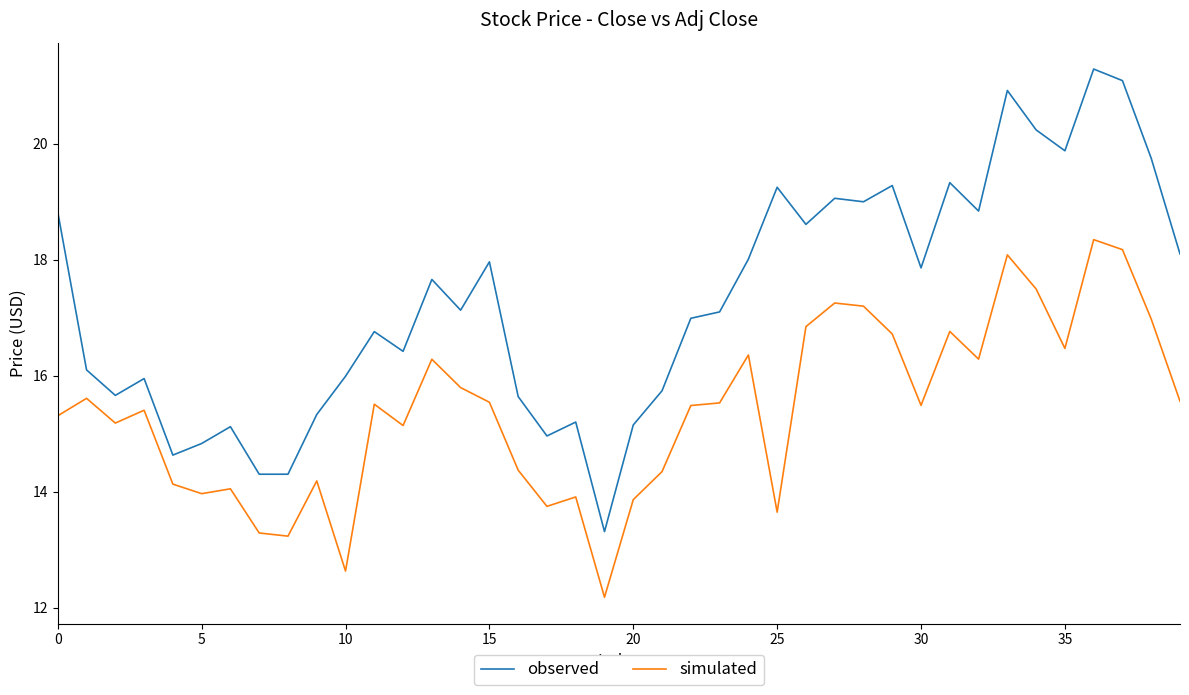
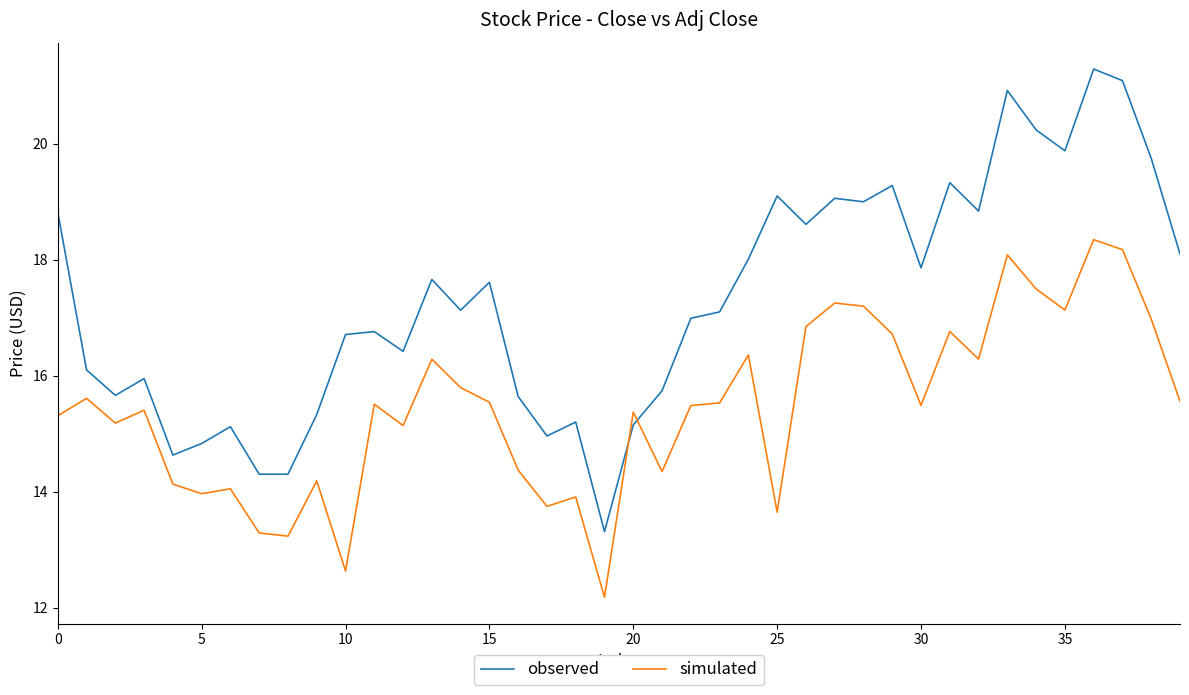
  {
    "observed": {
      "0": 18.8,
      "5": 14.8,
-     "10": 16.0,
-     "15": 18.0,
+     "10": 16.7,
+     "15": 17.6,
      "20": 15.2,
-     "25": 19.3,
+     "25": 19.1,
      "30": 17.9,
      "35": 19.9
    },
    "simulated": {
      "0": 15.3,
      "5": 14.0,
      "10": 12.6,
      "15": 15.5,
-     "20": 13.9,
+     "20": 15.4,
      "25": 13.6,
      "30": 15.5,
-     "35": 16.5
+     "35": 17.1
    }
  }
